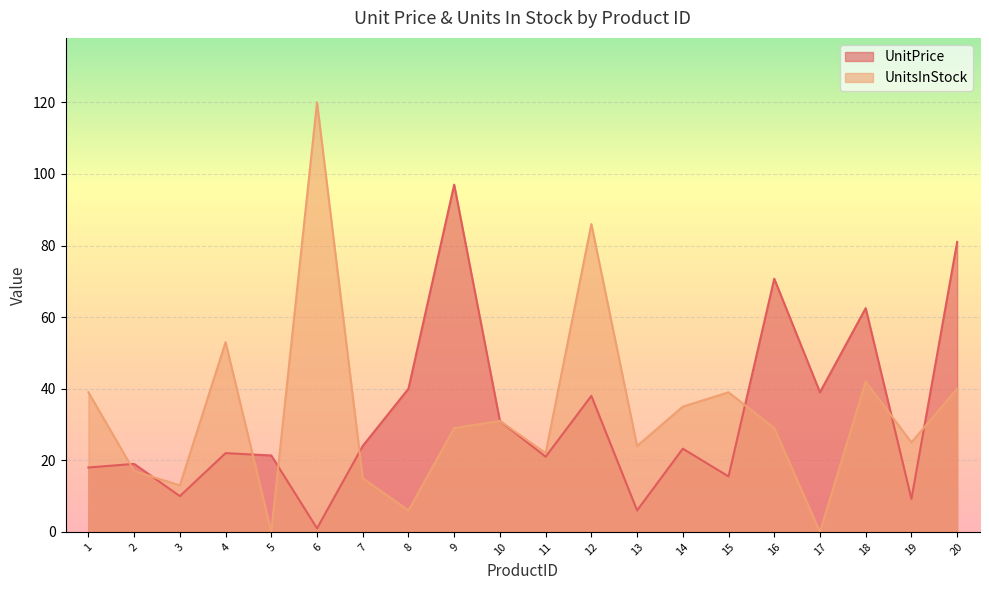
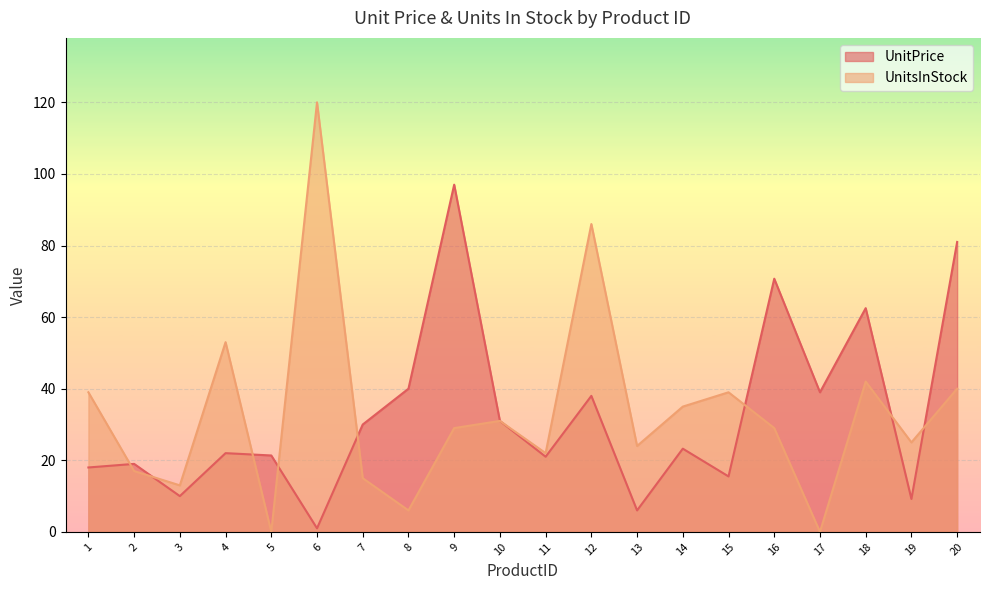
  {
    "UnitPrice": {
      "1": 18,
      "2": 19,
      "3": 10,
      "4": 22,
      "5": 21,
      "6": 1,
-     "7": 24,
+     "7": 30,
      "8": 40,
      "9": 97,
      "11": 21,
      "12": 38,
      "13": 6,
      "14": 23,
      "15": 16,
      "16": 71,
      "17": 39,
      "18": 63,
      "19": 9,
      "20": 81
    },
    "UnitsInStock": {
      "1": 39,
      "2": 17,
      "3": 13,
      "4": 53,
      "5": 0,
      "6": 120,
      "7": 15,
      "8": 6,
      "9": 29,
      "11": 22,
      "12": 86,
      "13": 24,
      "14": 35,
      "15": 39,
      "16": 29,
      "17": 0,
      "18": 42,
      "19": 25,
      "20": 40
    }
  }
